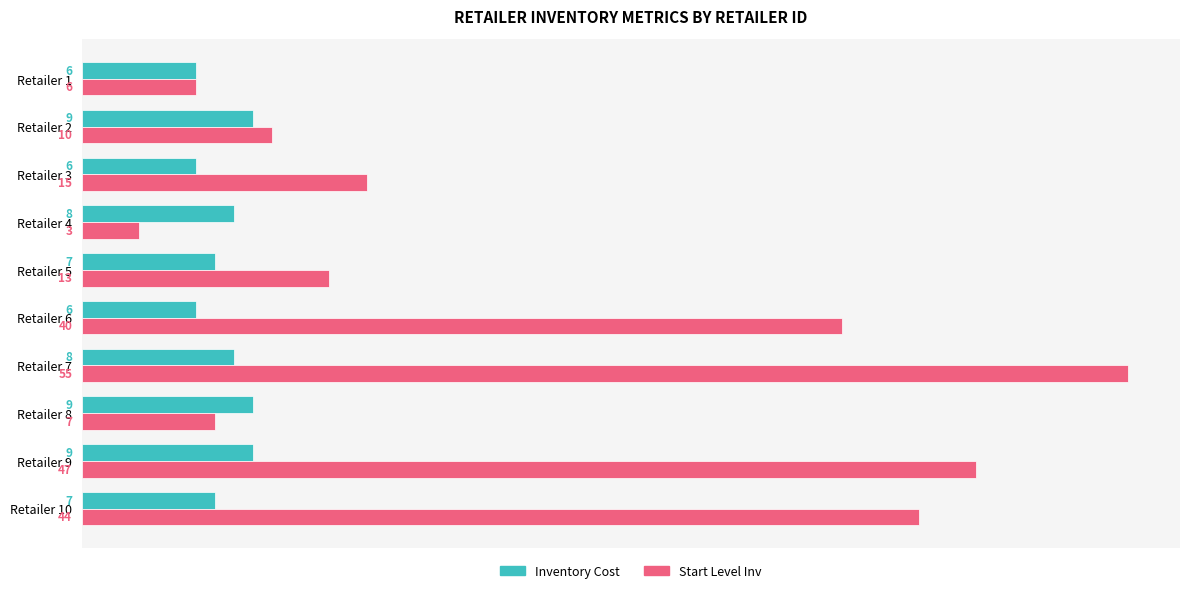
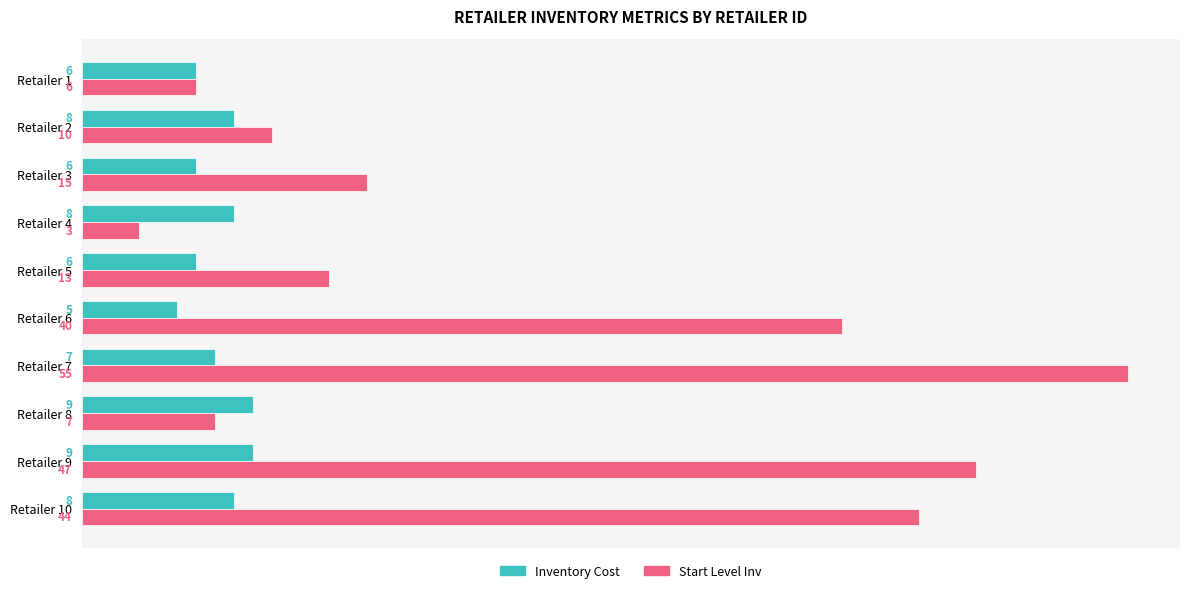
  {
    "Inventory Cost": {
-     "Retailer 2": 9,
-     "Retailer 5": 7,
-     "Retailer 6": 6,
-     "Retailer 7": 8,
-     "Retailer 10": 7
+     "Retailer 2": 8,
+     "Retailer 5": 6,
+     "Retailer 6": 5,
+     "Retailer 7": 7,
+     "Retailer 10": 8
    }
  }
